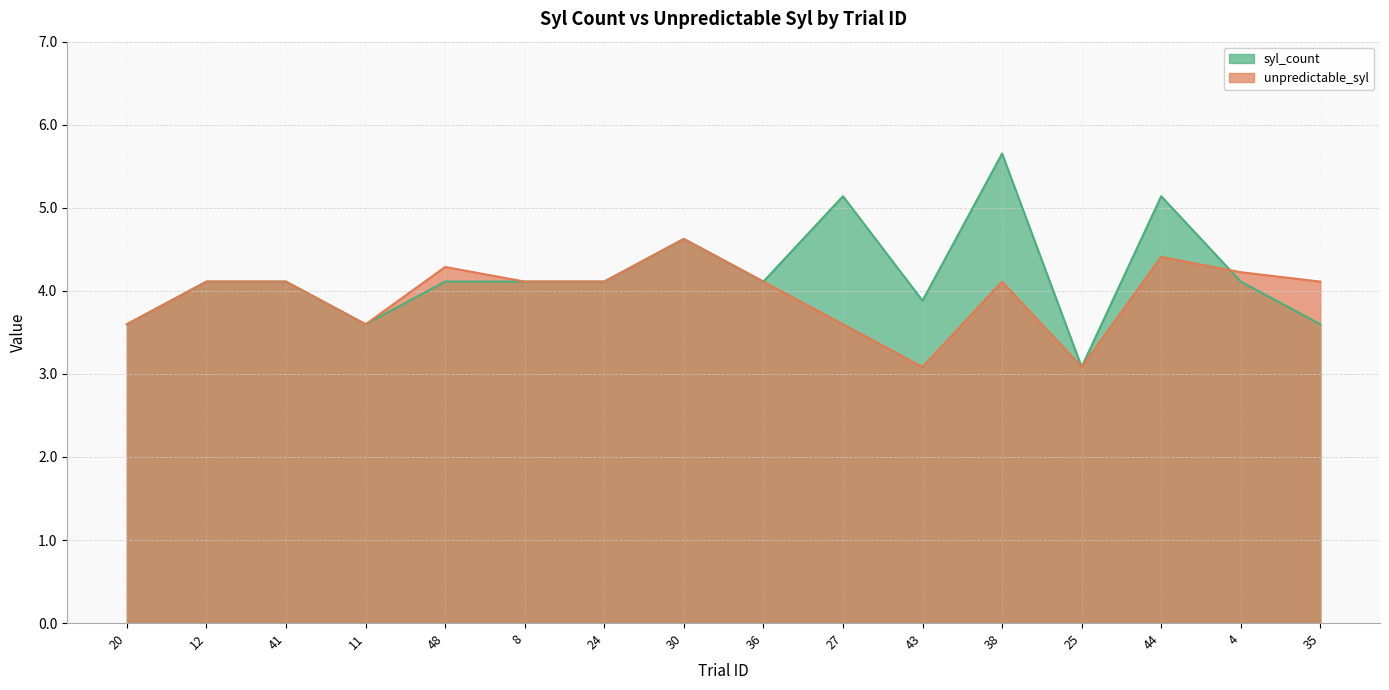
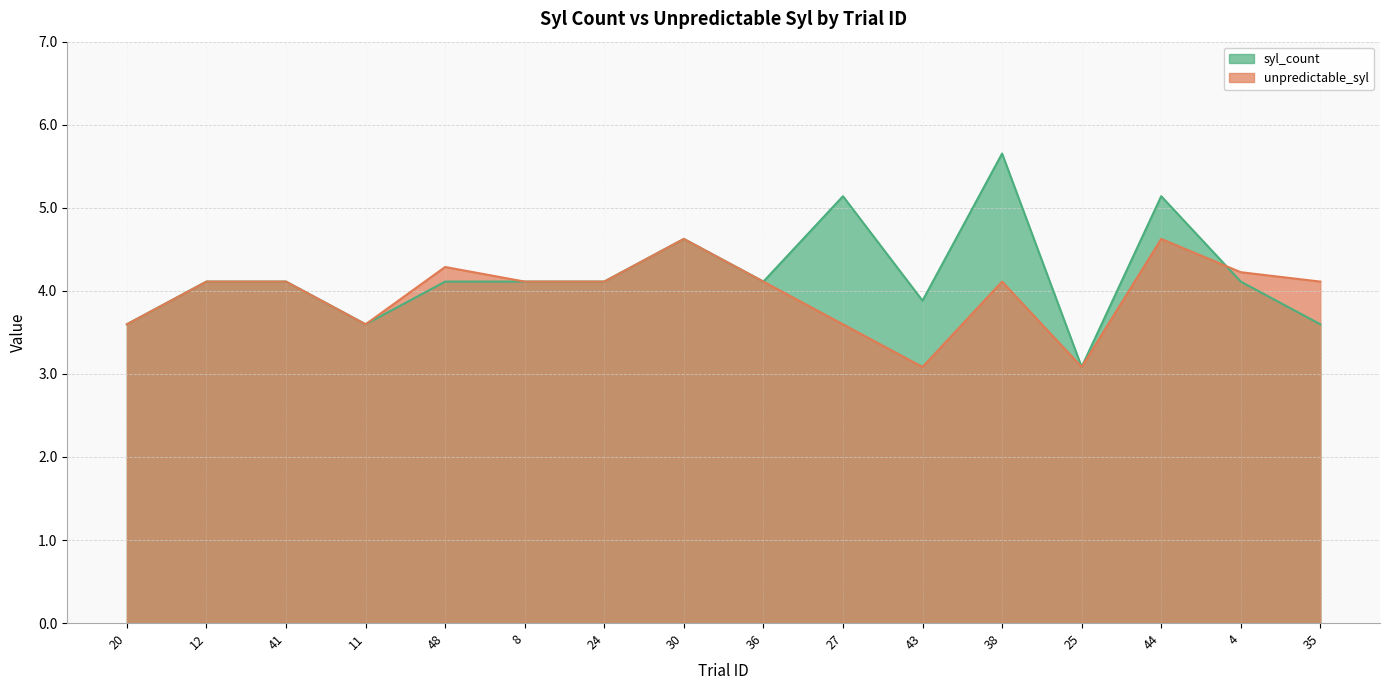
  {
    "syl_count": {
      "48": 4.1,
      "27": 5.1,
      "43": 3.9,
      "38": 5.7,
      "44": 5.1,
      "4": 4.1,
      "35": 3.6
    },
    "unpredictable_syl": {
      "48": 4.3,
      "27": 3.6,
      "43": 3.1,
      "38": 4.1,
-     "44": 4.4,
+     "44": 4.6,
      "4": 4.2,
      "35": 4.1
    }
  }
